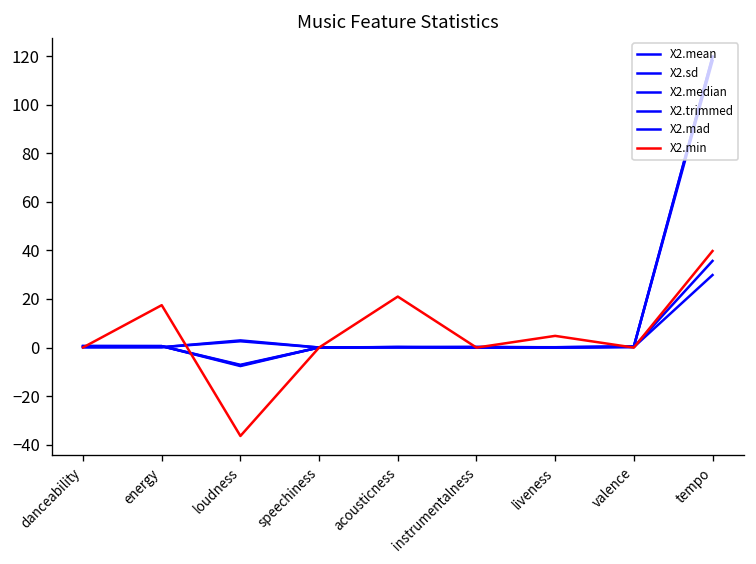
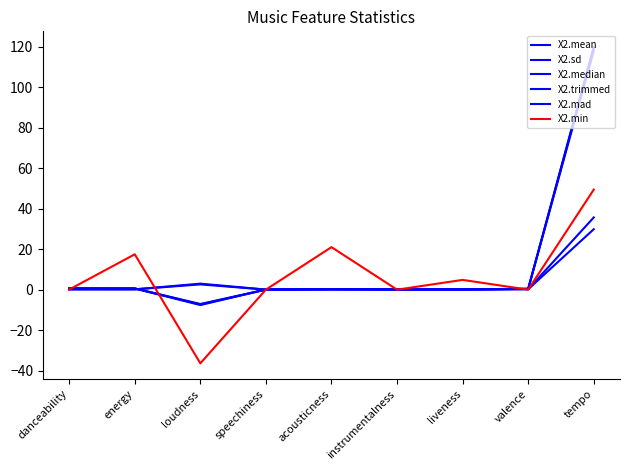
  {
    "X2.min": {
      "energy": 17,
      "loudness": -36,
      "acousticness": 21,
      "liveness": 5,
-     "tempo": 40
+     "tempo": 49
    }
  }
